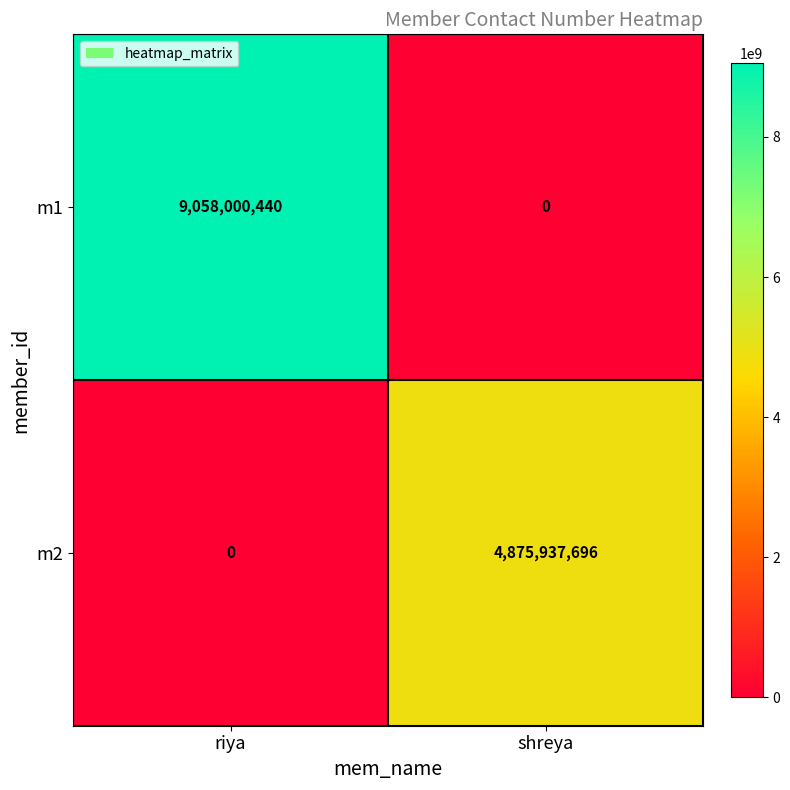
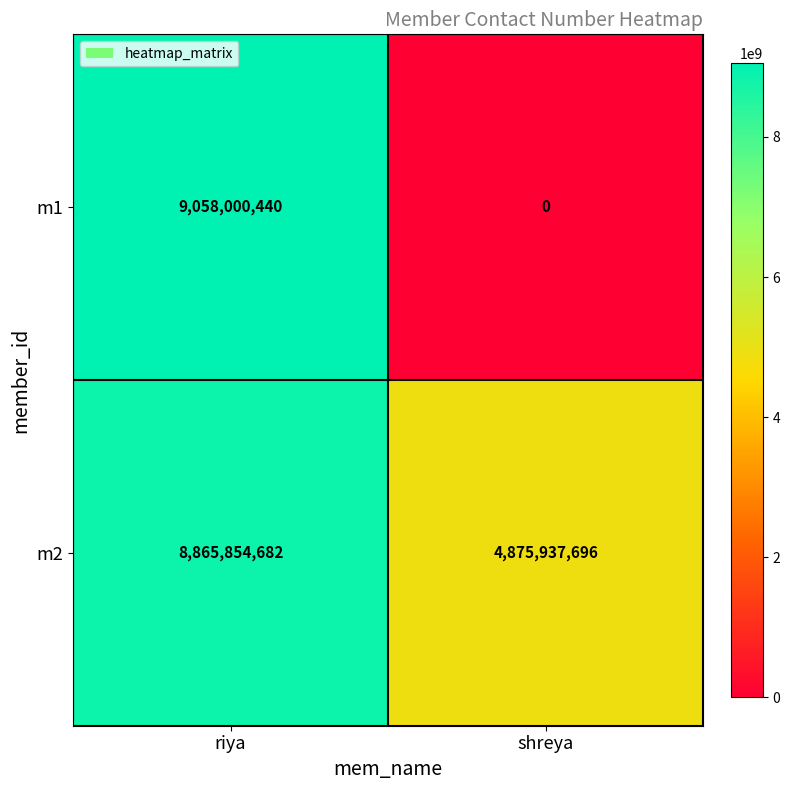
  {
    "m1": {
      "riya": "9,058,000,440",
      "shreya": "0"
    },
    "m2": {
-     "riya": "0",
+     "riya": "8,865,854,682",
      "shreya": "4,875,937,696"
    }
  }
